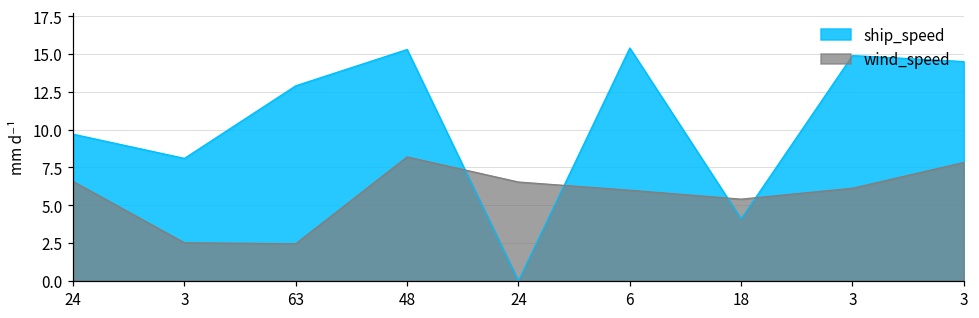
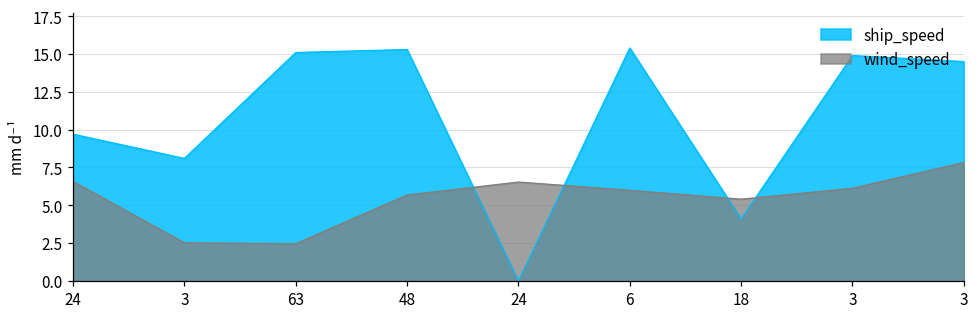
  {
    "ship_speed": {
-     "63": 12.9,
+     "63": 15.1,
      "48": 15.3,
      "6": 15.4,
      "18": 4.1
    },
    "wind_speed": {
      "63": 2.5,
-     "48": 8.2,
+     "48": 5.7,
      "6": 6.0,
      "18": 5.4
    }
  }
